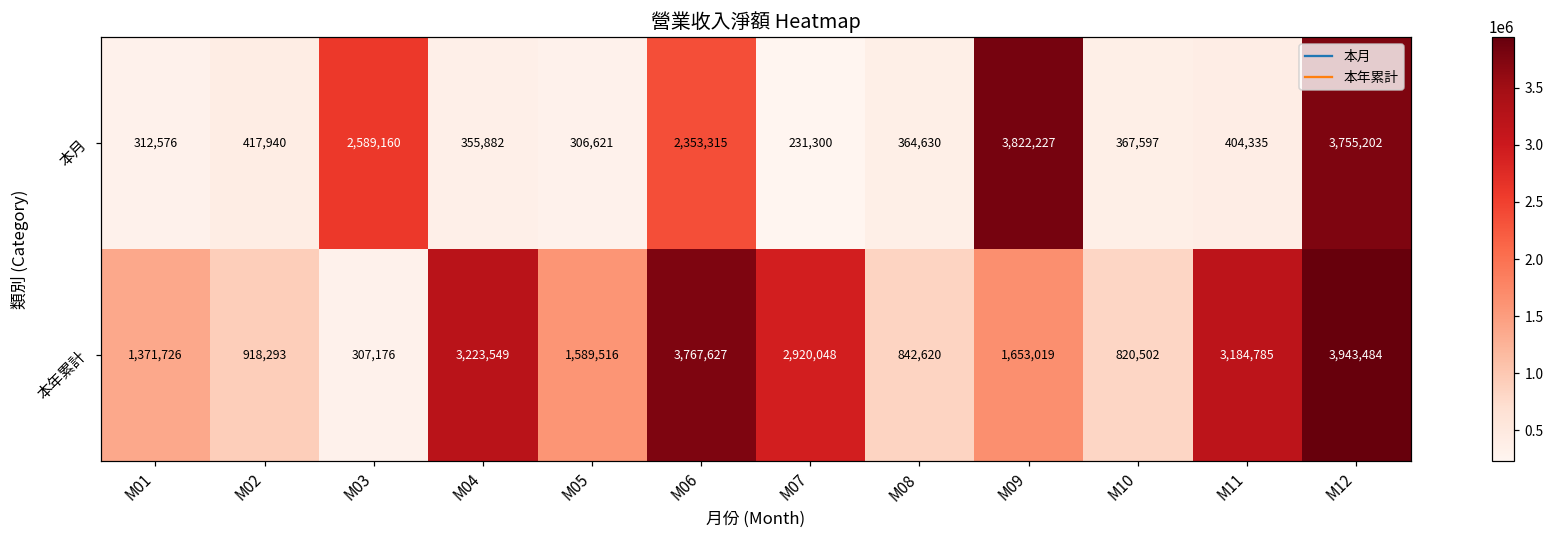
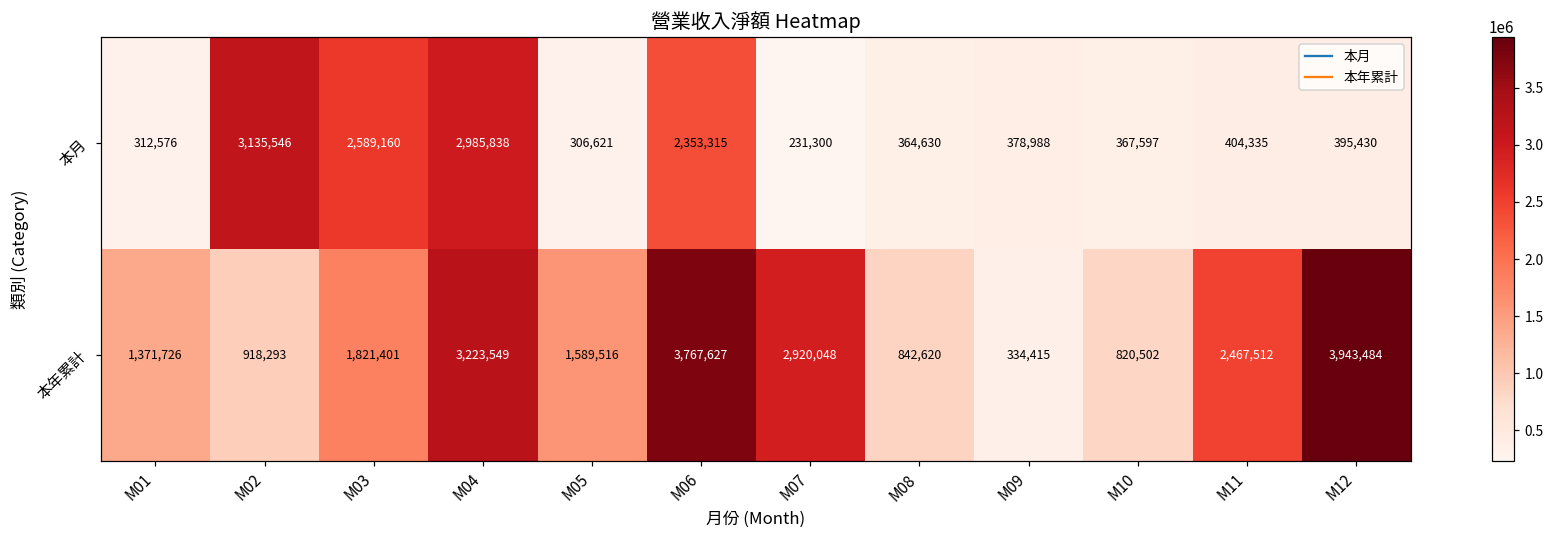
  {
    "本月": {
      "M01": "312,576",
-     "M02": "417,940",
+     "M02": "3,135,546",
      "M03": "2,589,160",
-     "M04": "355,882",
+     "M04": "2,985,838",
      "M05": "306,621",
      "M06": "2,353,315",
      "M07": "231,300",
      "M08": "364,630",
-     "M09": "3,822,227",
+     "M09": "378,988",
      "M10": "367,597",
      "M11": "404,335",
-     "M12": "3,755,202"
+     "M12": "395,430"
    },
    "本年累計": {
      "M01": "1,371,726",
      "M02": "918,293",
-     "M03": "307,176",
+     "M03": "1,821,401",
      "M04": "3,223,549",
      "M05": "1,589,516",
      "M06": "3,767,627",
      "M07": "2,920,048",
      "M08": "842,620",
-     "M09": "1,653,019",
+     "M09": "334,415",
      "M10": "820,502",
-     "M11": "3,184,785",
+     "M11": "2,467,512",
      "M12": "3,943,484"
    }
  }
